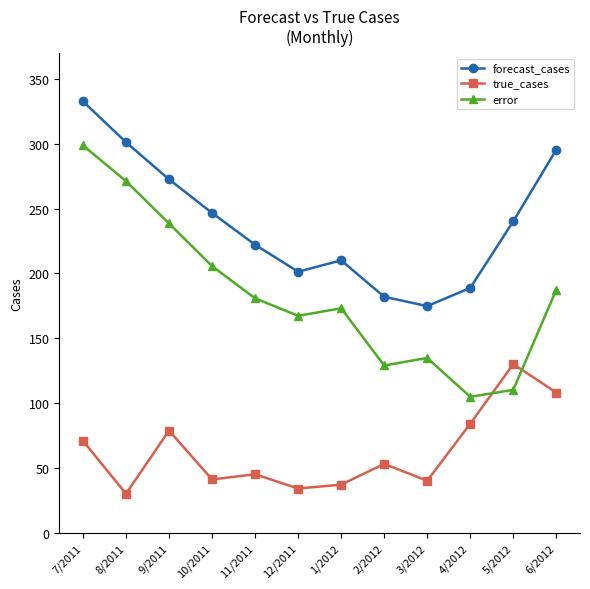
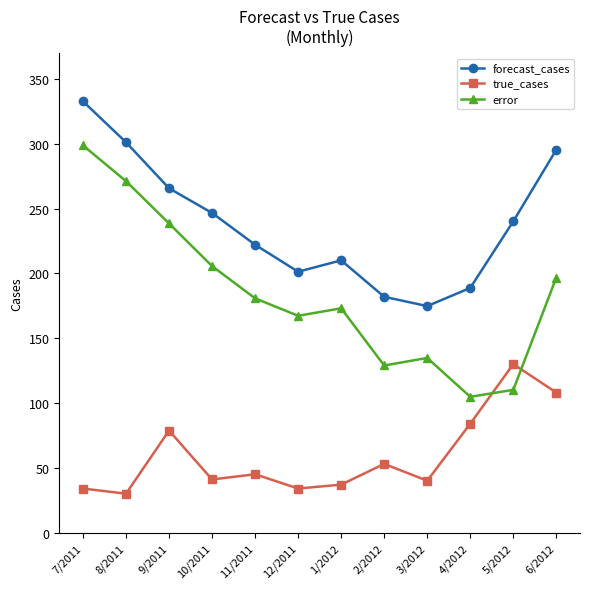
  {
    "forecast_cases": {
      "7/2011": 333,
      "8/2011": 301,
-     "9/2011": 273,
+     "9/2011": 266,
      "10/2011": 247,
      "11/2011": 222,
      "12/2011": 201,
      "1/2012": 210,
      "2/2012": 182,
      "3/2012": 175,
      "4/2012": 189,
      "5/2012": 240,
      "6/2012": 295
    },
    "true_cases": {
-     "7/2011": 71,
+     "7/2011": 34,
      "8/2011": 30,
      "9/2011": 79,
      "10/2011": 41,
      "11/2011": 45,
      "12/2011": 34,
      "1/2012": 37,
      "2/2012": 53,
      "3/2012": 40,
      "4/2012": 84,
      "5/2012": 130,
      "6/2012": 108
    },
    "error": {
      "7/2011": 299,
      "8/2011": 271,
      "9/2011": 239,
      "10/2011": 206,
      "11/2011": 181,
      "12/2011": 167,
      "1/2012": 173,
      "2/2012": 129,
      "3/2012": 135,
      "4/2012": 105,
      "5/2012": 110,
-     "6/2012": 187
+     "6/2012": 197
    }
  }
